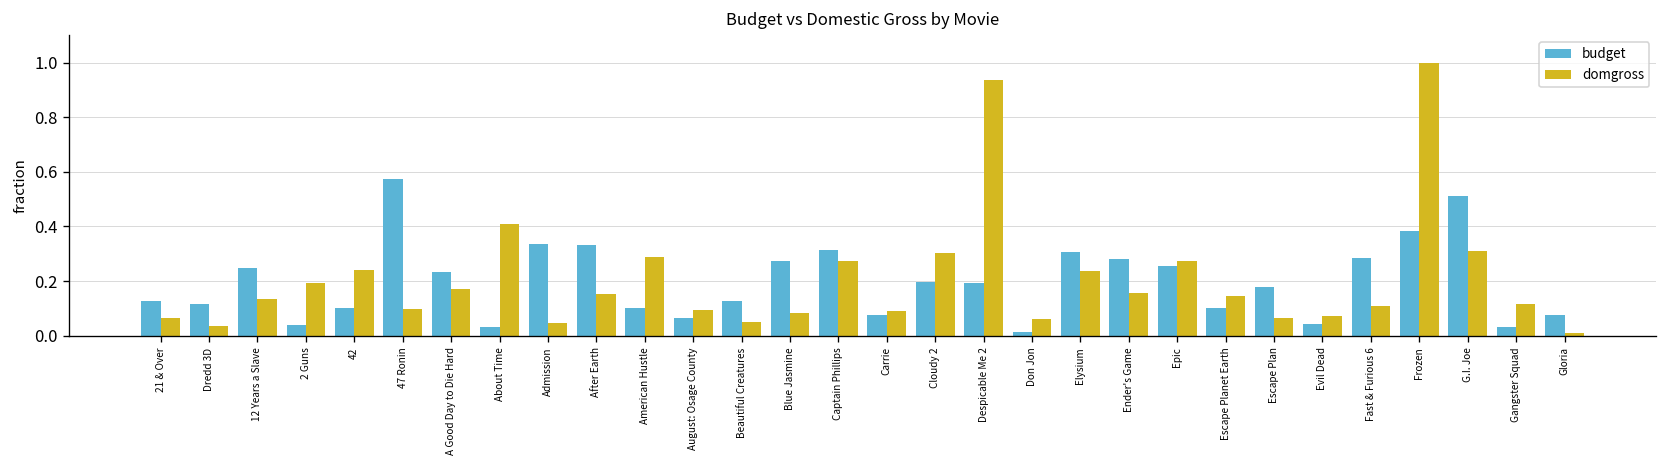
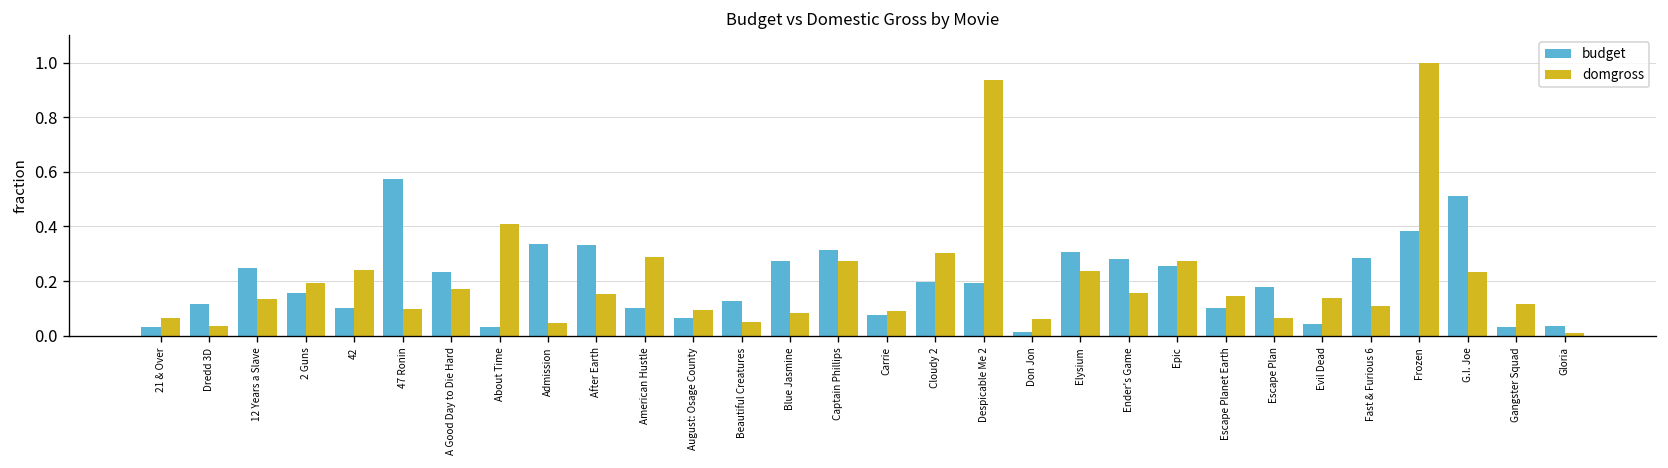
  {
    "budget": {
-     "21 & Over": 0.13,
+     "21 & Over": 0.03,
      "Dredd 3D": 0.12,
      "12 Years a Slave": 0.25,
-     "2 Guns": 0.04,
+     "2 Guns": 0.16,
      "42": 0.10,
      "47 Ronin": 0.57,
      "A Good Day to Die Hard": 0.23,
      "About Time": 0.03,
      "Admission": 0.34,
      "After Earth": 0.33,
      "American Hustle": 0.10,
      "August: Osage County": 0.06,
      "Beautiful Creatures": 0.13,
      "Blue Jasmine": 0.27,
      "Captain Phillips": 0.31,
      "Carrie": 0.08,
      "Cloudy 2": 0.20,
      "Despicable Me 2": 0.19,
      "Don Jon": 0.01,
      "Elysium": 0.31,
      "Ender's Game": 0.28,
      "Epic": 0.25,
      "Escape Planet Earth": 0.10,
      "Escape Plan": 0.18,
      "Evil Dead": 0.04,
      "Fast & Furious 6": 0.28,
      "Frozen": 0.38,
      "G.I. Joe": 0.51,
      "Gangster Squad": 0.03,
-     "Gloria": 0.08
+     "Gloria": 0.03
    },
    "domgross": {
      "21 & Over": 0.07,
      "Dredd 3D": 0.03,
      "12 Years a Slave": 0.14,
      "2 Guns": 0.19,
      "42": 0.24,
      "47 Ronin": 0.10,
      "A Good Day to Die Hard": 0.17,
      "About Time": 0.41,
      "Admission": 0.05,
      "After Earth": 0.15,
      "American Hustle": 0.29,
      "August: Osage County": 0.09,
      "Beautiful Creatures": 0.05,
      "Blue Jasmine": 0.08,
      "Captain Phillips": 0.27,
      "Carrie": 0.09,
      "Cloudy 2": 0.30,
      "Despicable Me 2": 0.94,
      "Don Jon": 0.06,
      "Elysium": 0.24,
      "Ender's Game": 0.16,
      "Epic": 0.27,
      "Escape Planet Earth": 0.15,
      "Escape Plan": 0.06,
-     "Evil Dead": 0.07,
+     "Evil Dead": 0.14,
      "Fast & Furious 6": 0.11,
      "Frozen": 1.00,
-     "G.I. Joe": 0.31,
+     "G.I. Joe": 0.23,
      "Gangster Squad": 0.12
    }
  }
